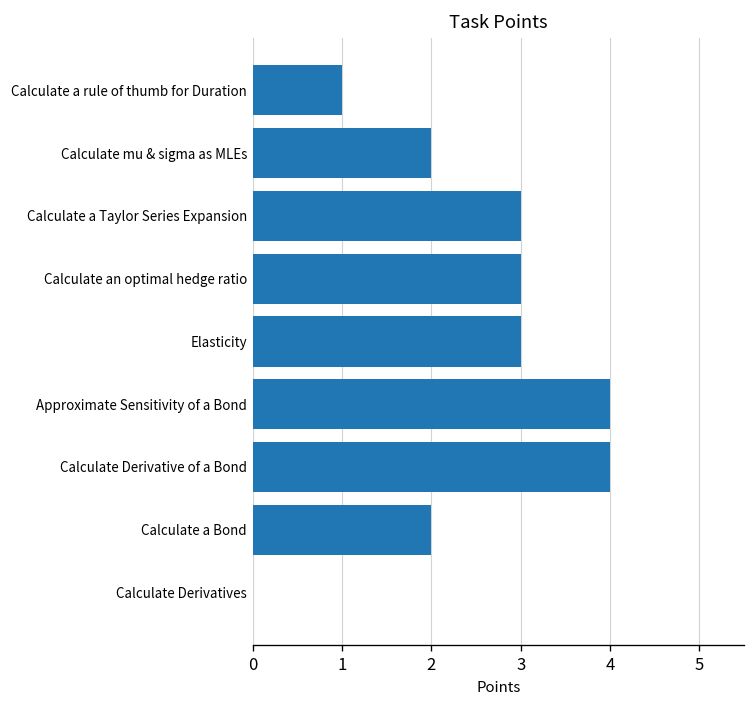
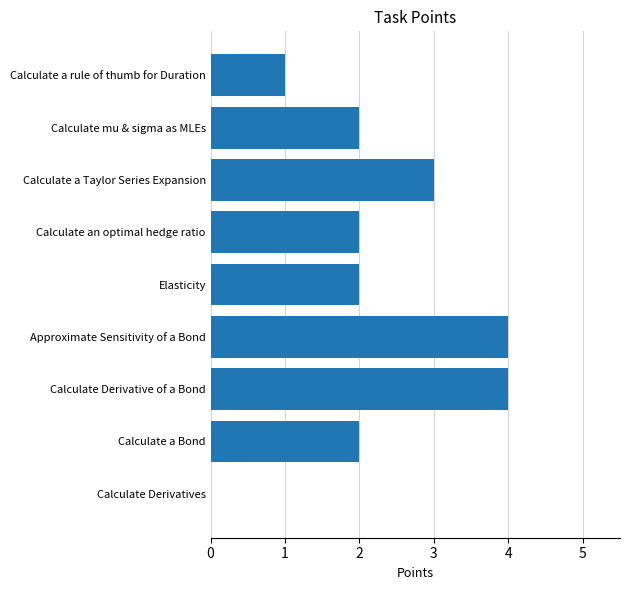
  {
    "Calculate a rule of thumb for Duration": 1,
    "Calculate mu & sigma as MLEs": 2,
    "Calculate a Taylor Series Expansion": 3,
-   "Calculate an optimal hedge ratio": 3,
-   "Elasticity": 3,
+   "Calculate an optimal hedge ratio": 2,
+   "Elasticity": 2,
    "Approximate Sensitivity of a Bond": 4,
    "Calculate Derivative of a Bond": 4,
    "Calculate a Bond": 2,
    "Calculate Derivatives": 0
  }
